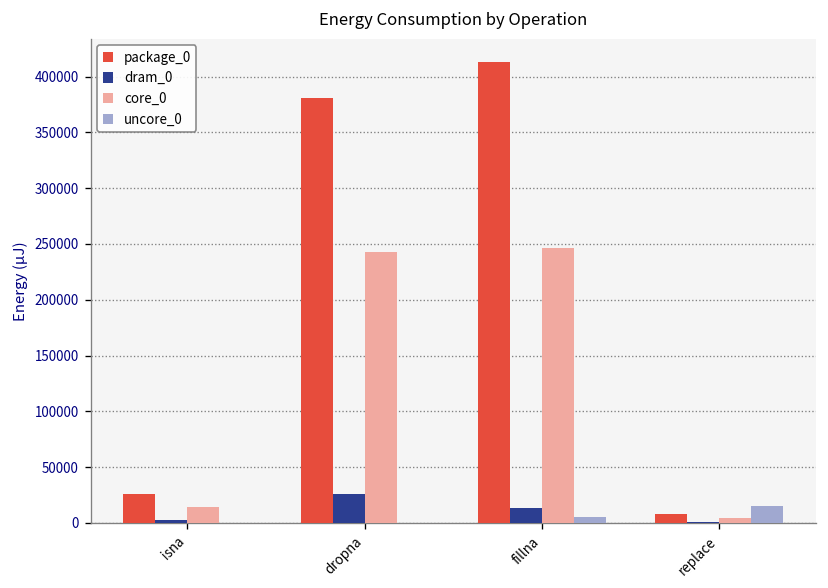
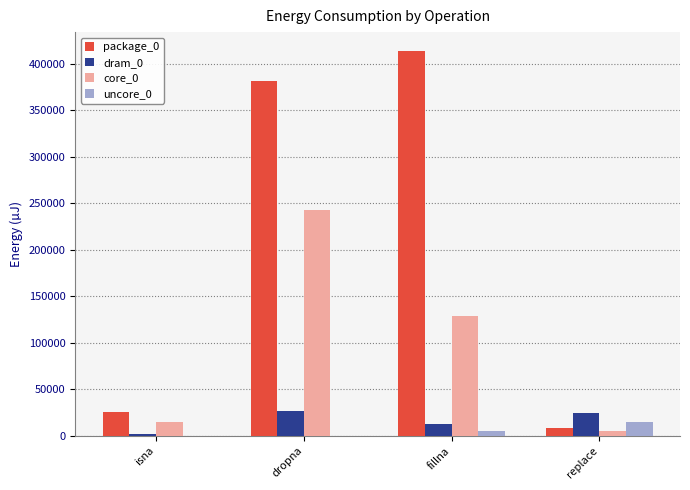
  {
    "package_0": {
      "isna": 30000,
      "dropna": 380000,
      "fillna": 410000,
      "replace": 10000
    },
    "dram_0": {
      "dropna": 30000,
      "fillna": 10000,
-     "replace": 0
+     "replace": 20000
    },
    "core_0": {
      "isna": 10000,
      "dropna": 240000,
-     "fillna": 250000,
+     "fillna": 130000,
      "replace": 0
    },
    "uncore_0": {
      "isna": 0,
      "dropna": 0,
      "fillna": 10000,
      "replace": 20000
    }
  }
